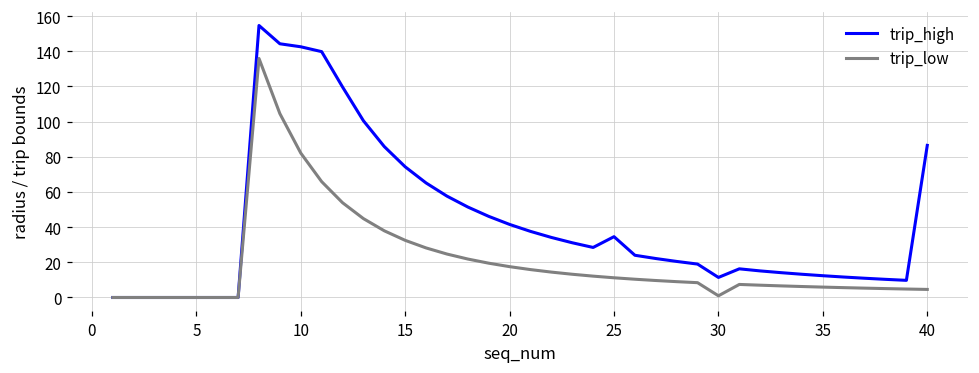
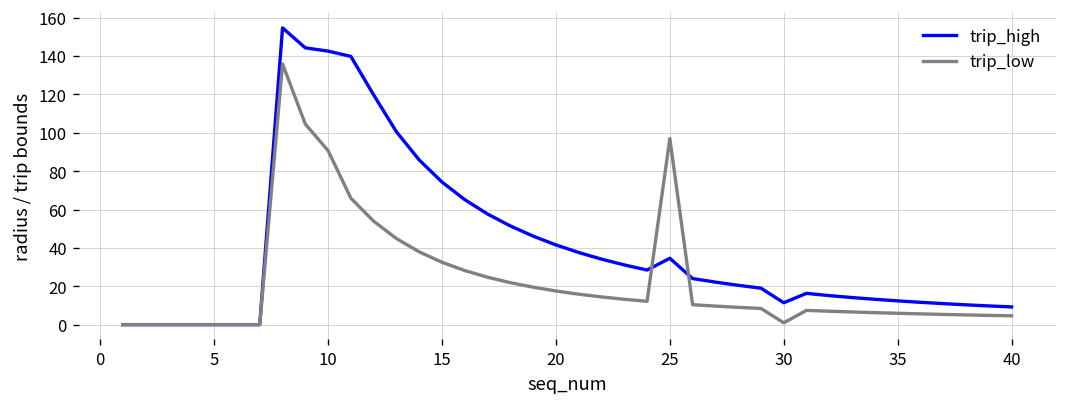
  {
    "trip_high": {
      "10": 143,
      "15": 74,
      "20": 42,
      "25": 35,
      "30": 11,
      "35": 12,
-     "40": 86
+     "40": 9
    },
    "trip_low": {
-     "10": 82,
+     "10": 91,
      "15": 32,
      "20": 18,
-     "25": 11,
+     "25": 97,
      "30": 1,
      "35": 6,
      "40": 5
    }
  }
